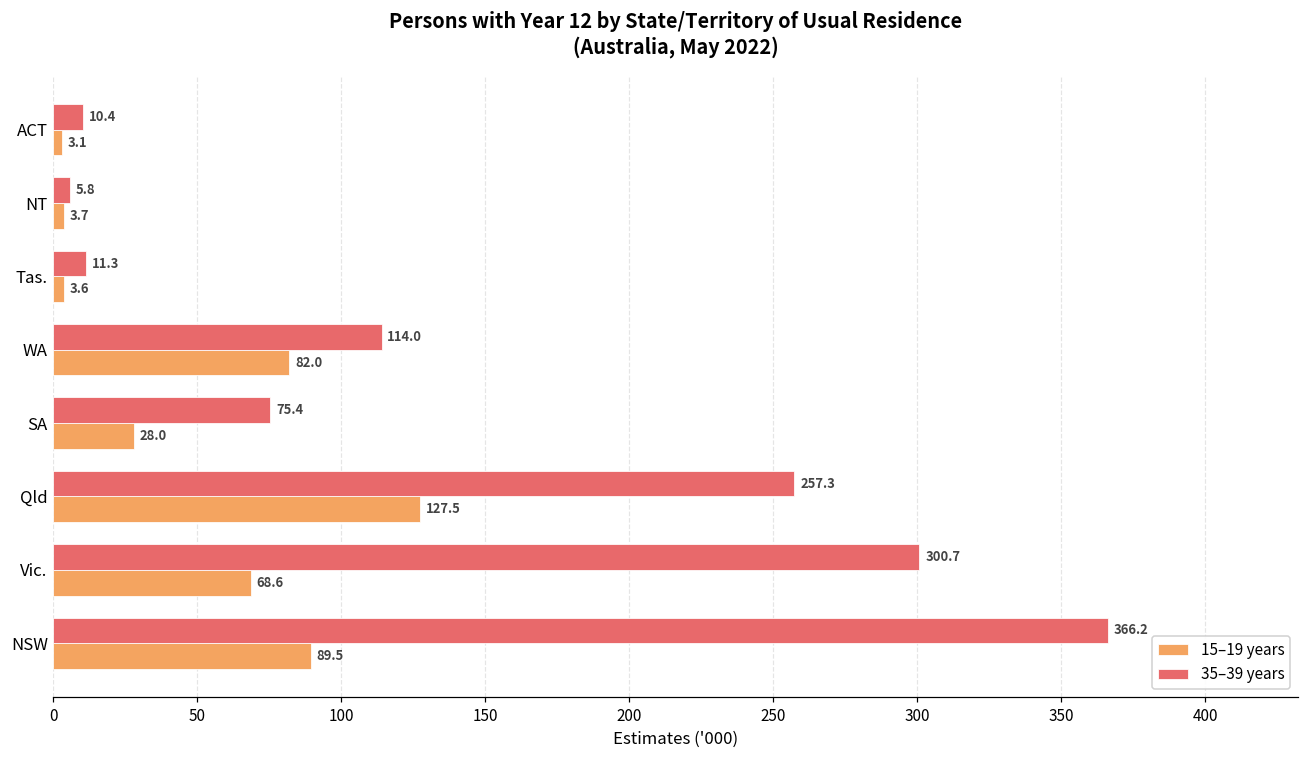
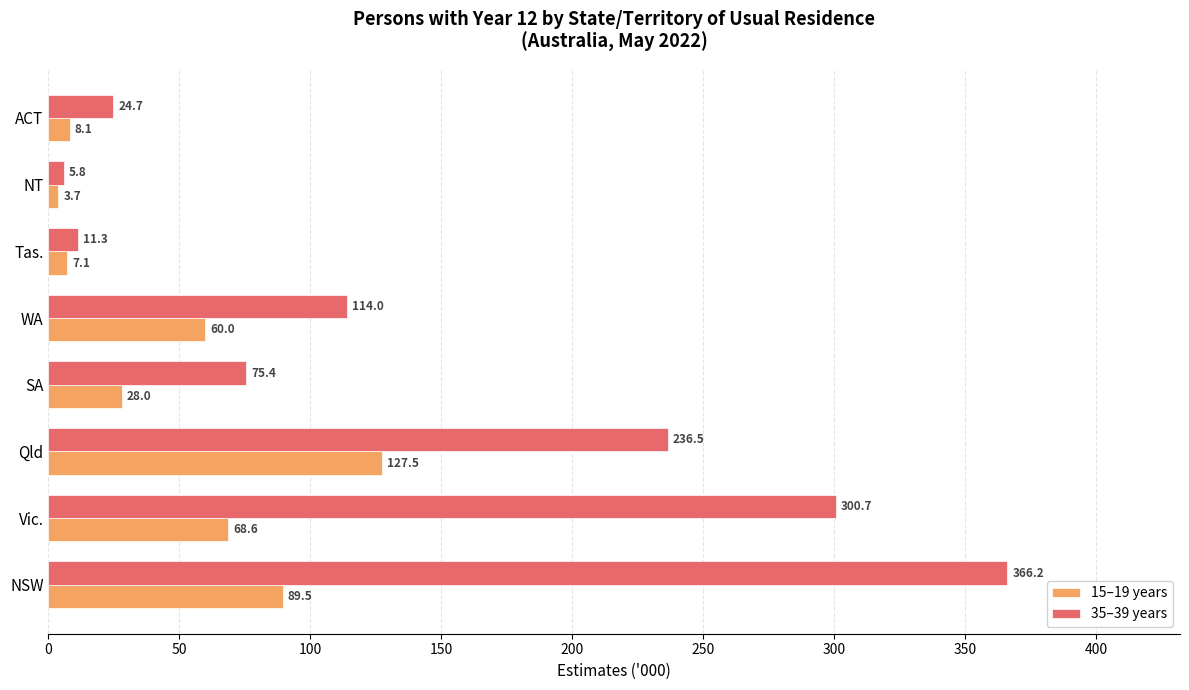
  {
    "15–19 years": {
-     "ACT": 3.1,
+     "ACT": 8.1,
      "NT": 3.7,
-     "Tas.": 3.6,
-     "WA": 82.0,
+     "Tas.": 7.1,
+     "WA": 60.0,
      "SA": 28.0,
      "Qld": 127.5,
      "Vic.": 68.6,
      "NSW": 89.5
    },
    "35–39 years": {
-     "ACT": 10.4,
+     "ACT": 24.7,
      "NT": 5.8,
      "Tas.": 11.3,
      "WA": 114.0,
      "SA": 75.4,
-     "Qld": 257.3,
+     "Qld": 236.5,
      "Vic.": 300.7,
      "NSW": 366.2
    }
  }
